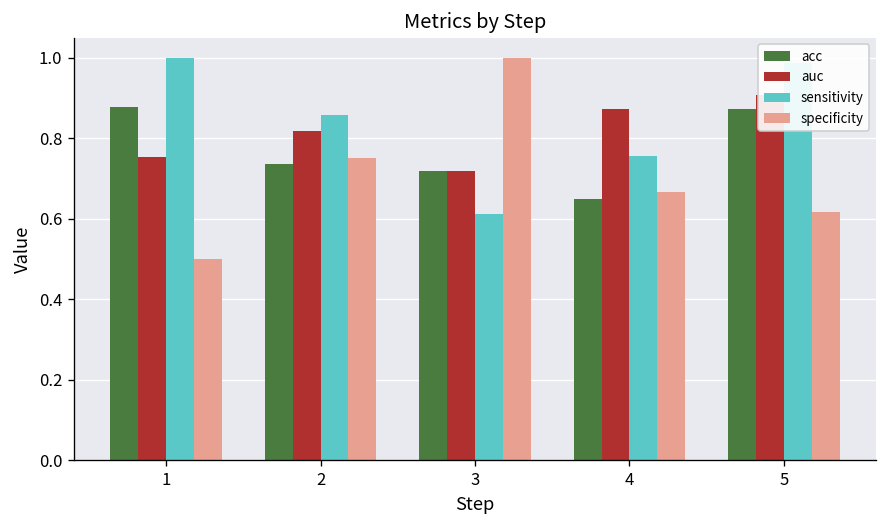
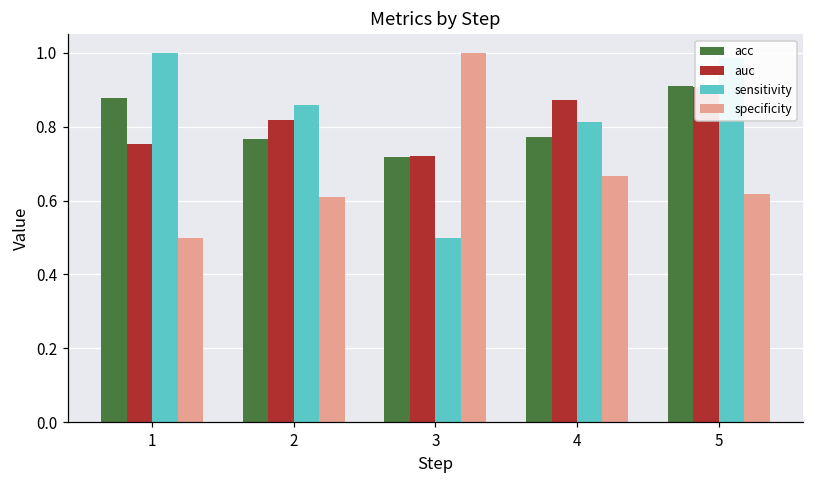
  {
    "acc": {
      "1": 0.88,
-     "2": 0.74,
+     "2": 0.77,
      "3": 0.72,
-     "4": 0.65,
-     "5": 0.87
+     "4": 0.77,
+     "5": 0.91
    },
    "auc": {
      "1": 0.75,
      "2": 0.82,
      "3": 0.72,
      "4": 0.87
    },
    "sensitivity": {
      "1": 1.00,
      "2": 0.86,
-     "3": 0.61,
-     "4": 0.76
+     "3": 0.50,
+     "4": 0.81
    },
    "specificity": {
      "1": 0.50,
-     "2": 0.75,
+     "2": 0.61,
      "3": 1.00,
      "4": 0.67,
      "5": 0.62
    }
  }
